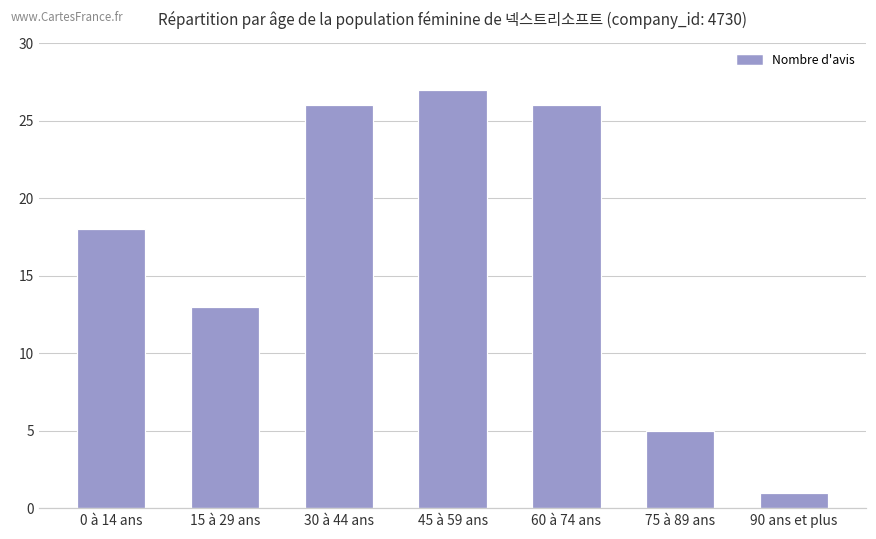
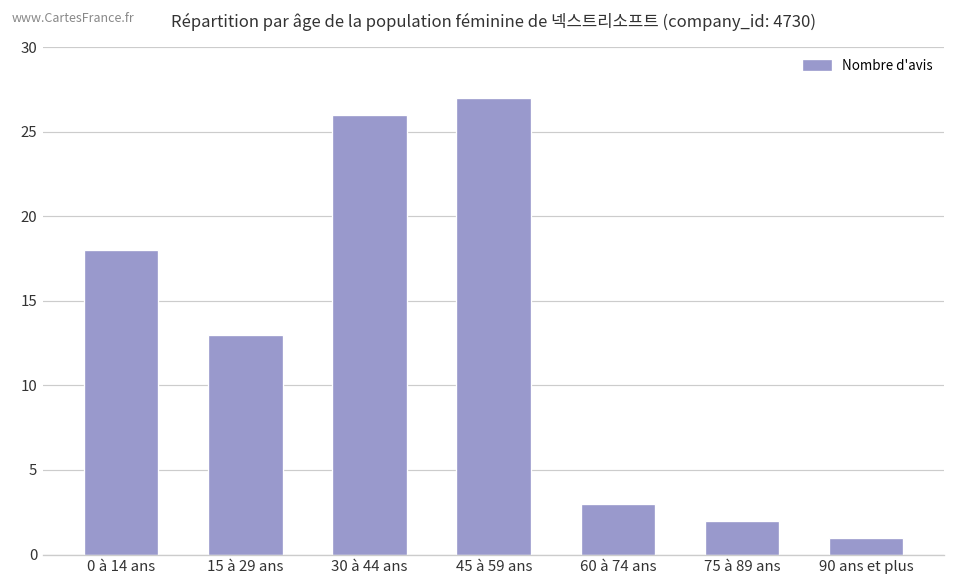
  {
    "0 à 14 ans": 18,
    "15 à 29 ans": 13,
    "30 à 44 ans": 26,
    "45 à 59 ans": 27,
-   "60 à 74 ans": 26,
-   "75 à 89 ans": 5,
+   "60 à 74 ans": 3,
+   "75 à 89 ans": 2,
    "90 ans et plus": 1
  }
